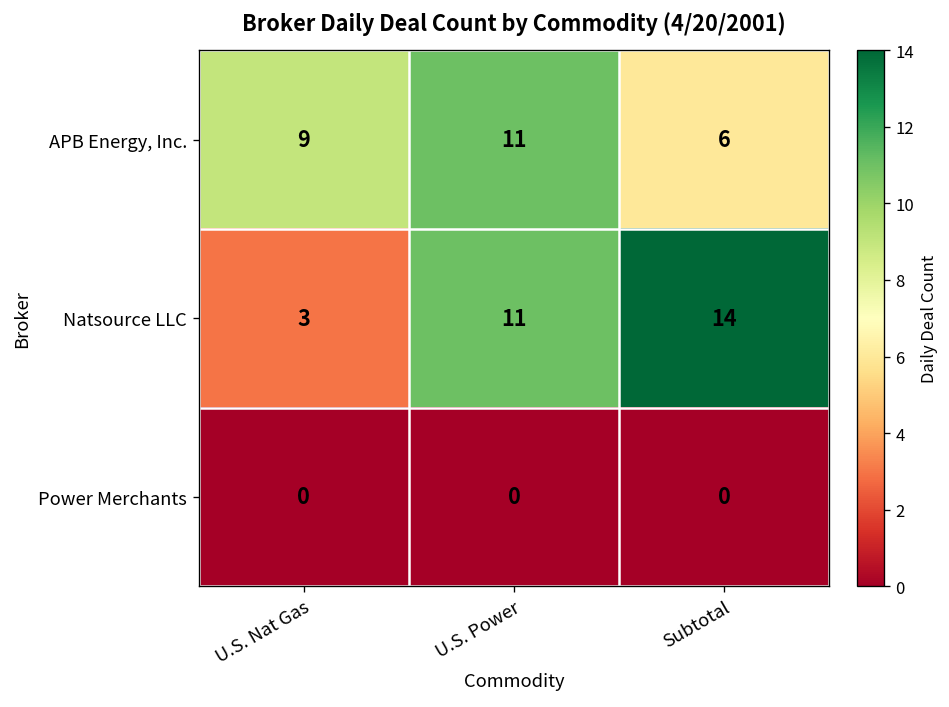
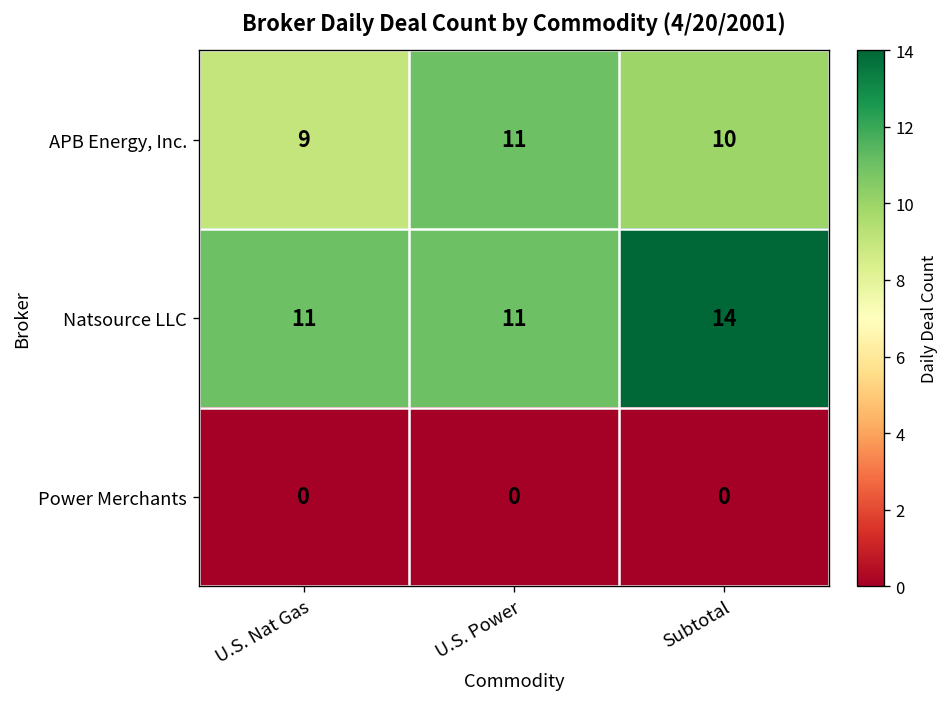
  {
    "APB Energy, Inc.": {
      "U.S. Nat Gas": 9,
      "U.S. Power": 11,
-     "Subtotal": 6
+     "Subtotal": 10
    },
    "Natsource LLC": {
-     "U.S. Nat Gas": 3,
+     "U.S. Nat Gas": 11,
      "U.S. Power": 11,
      "Subtotal": 14
    },
    "Power Merchants": {
      "U.S. Nat Gas": 0,
      "U.S. Power": 0,
      "Subtotal": 0
    }
  }
